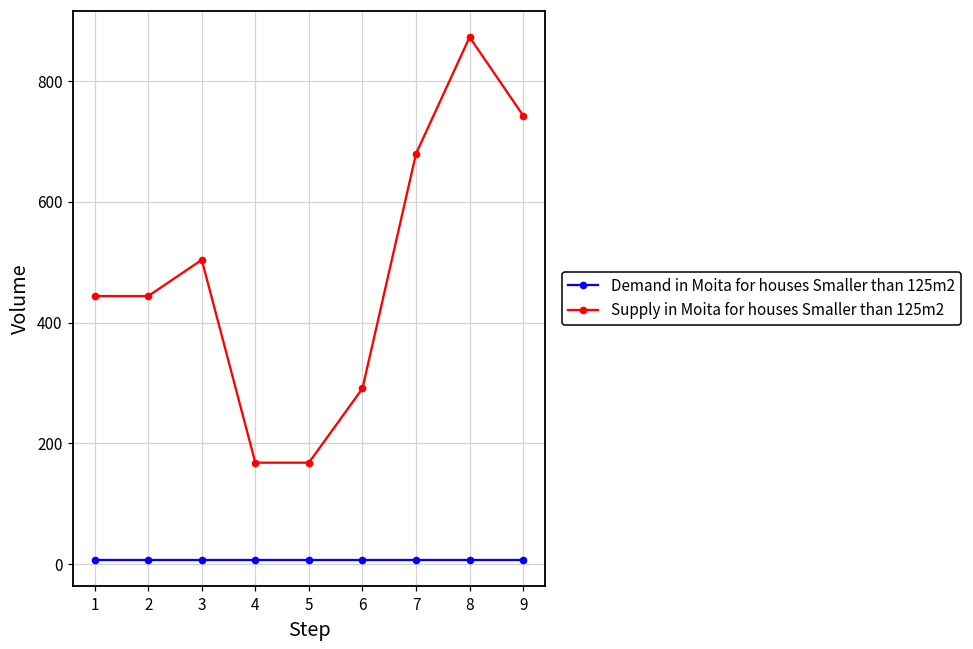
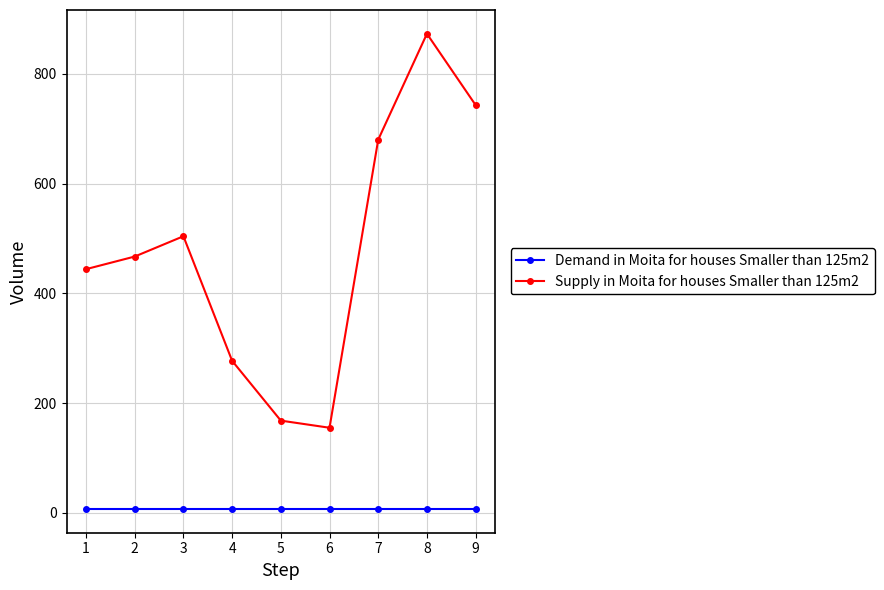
  {
    "Demand in Moita for houses Smaller than 125m2": {
      "1": 10,
      "2": 10,
      "3": 10,
      "4": 10,
      "5": 10,
      "6": 10,
      "7": 10,
      "8": 10,
      "9": 10
    },
    "Supply in Moita for houses Smaller than 125m2": {
      "1": 440,
-     "2": 440,
+     "2": 470,
      "3": 500,
-     "4": 170,
+     "4": 280,
      "5": 170,
-     "6": 290,
+     "6": 160,
      "7": 680,
      "8": 870,
      "9": 740
    }
  }
